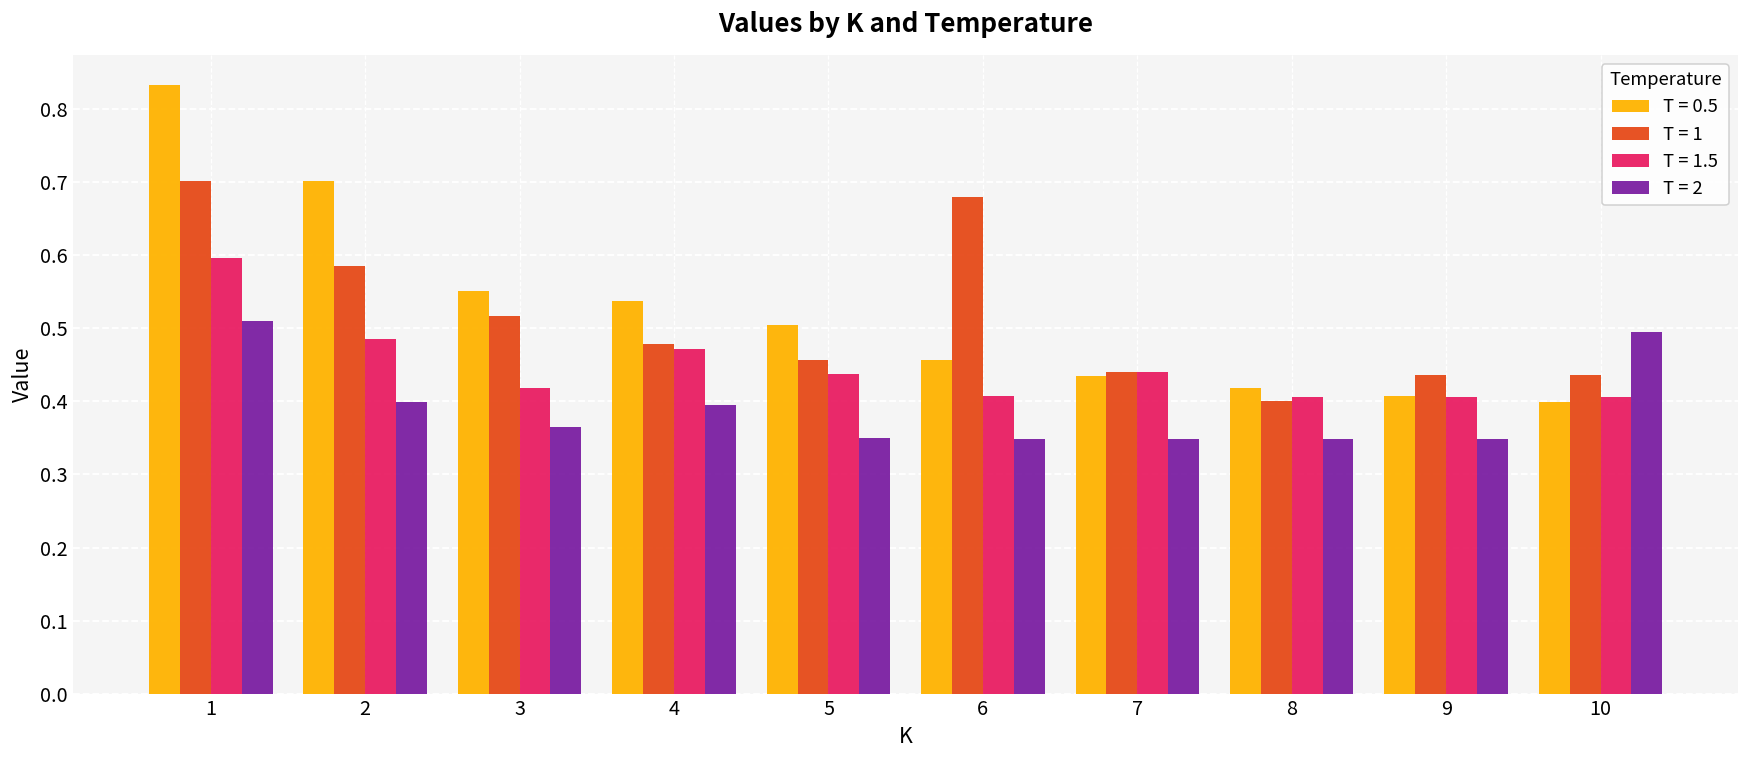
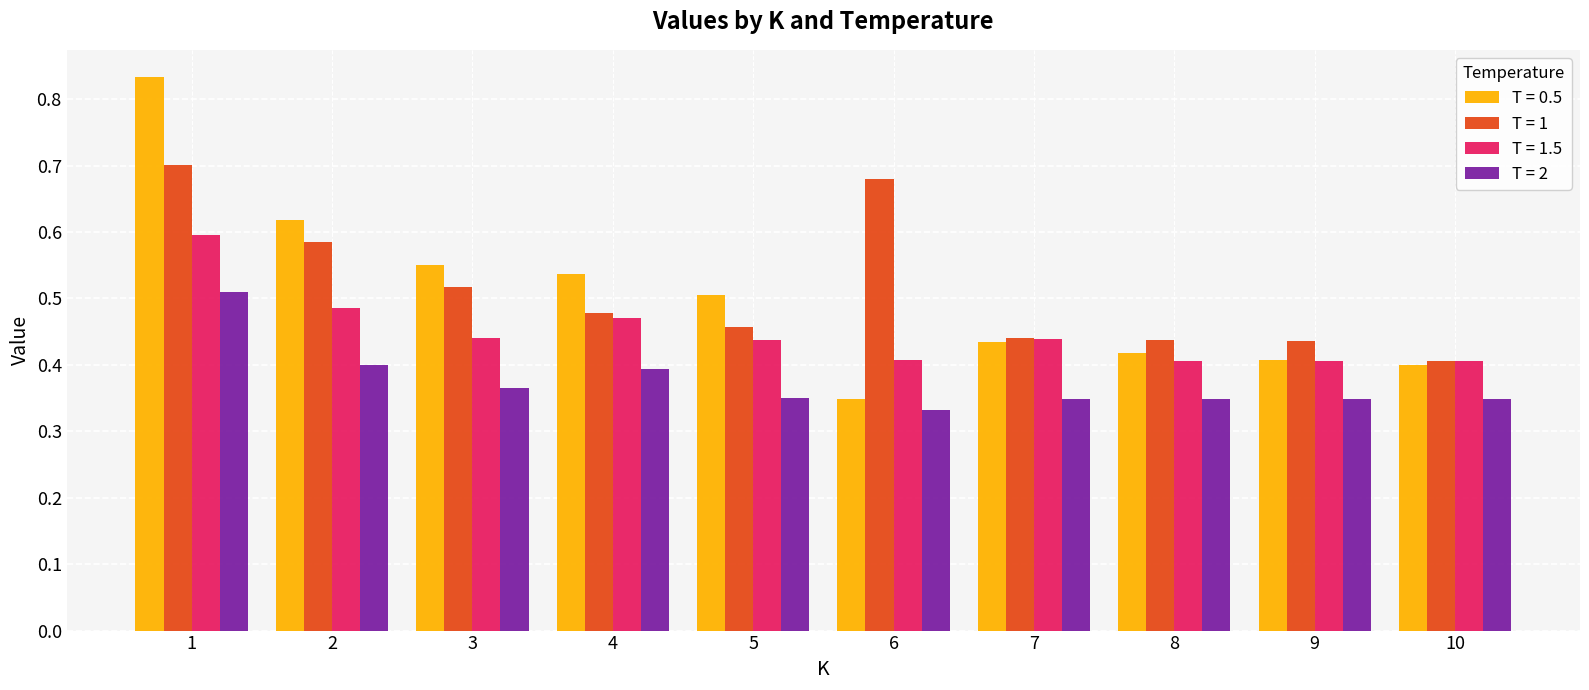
  {
    "T = 0.5": {
      "1": 0.83,
-     "2": 0.70,
+     "2": 0.62,
      "3": 0.55,
      "4": 0.54,
      "5": 0.50,
-     "6": 0.46,
+     "6": 0.35,
      "7": 0.43,
      "8": 0.42,
      "9": 0.41,
      "10": 0.40
    },
    "T = 1": {
      "1": 0.70,
      "2": 0.59,
      "3": 0.52,
      "4": 0.48,
      "5": 0.46,
      "6": 0.68,
      "7": 0.44,
-     "8": 0.40,
+     "8": 0.44,
      "9": 0.44,
-     "10": 0.44
+     "10": 0.41
    },
    "T = 1.5": {
      "1": 0.60,
      "2": 0.49,
-     "3": 0.42,
+     "3": 0.44,
      "4": 0.47,
      "5": 0.44,
      "6": 0.41,
      "7": 0.44,
      "8": 0.41,
      "9": 0.41,
      "10": 0.41
    },
    "T = 2": {
      "1": 0.51,
      "2": 0.40,
      "3": 0.37,
      "4": 0.39,
      "5": 0.35,
-     "6": 0.35,
+     "6": 0.33,
      "7": 0.35,
      "8": 0.35,
      "9": 0.35,
-     "10": 0.49
+     "10": 0.35
    }
  }
